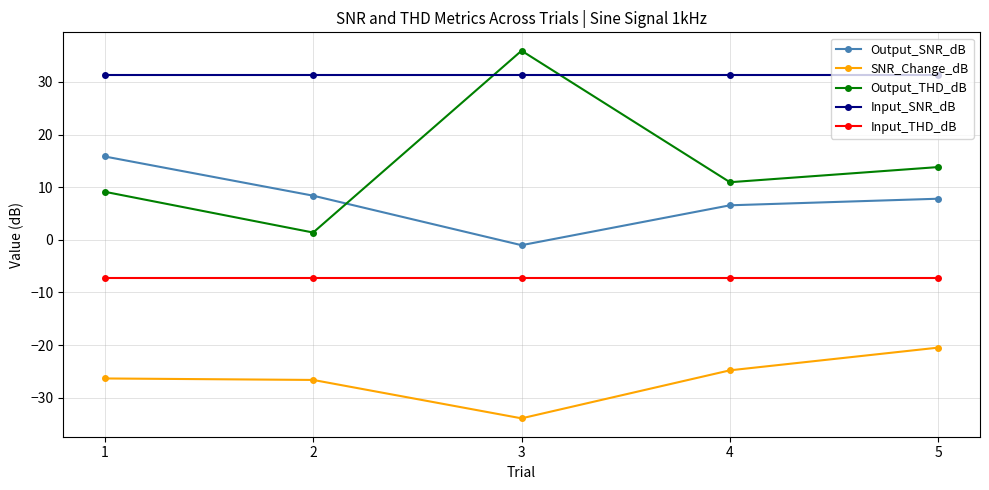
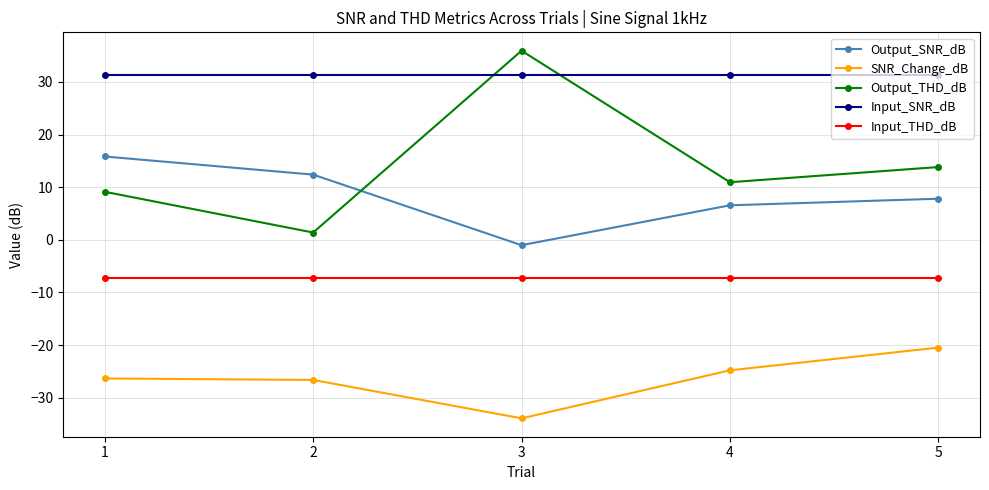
  {
    "Output_SNR_dB": {
      "1": 16,
-     "2": 8,
+     "2": 12,
      "3": -1,
      "4": 7,
      "5": 8
    },
    "SNR_Change_dB": {
      "1": -26,
      "2": -27,
      "3": -34,
      "4": -25,
      "5": -20
    },
    "Output_THD_dB": {
      "1": 9,
      "2": 1,
      "3": 36,
      "4": 11,
      "5": 14
    },
    "Input_SNR_dB": {
      "1": 31,
      "2": 31,
      "3": 31,
      "4": 31
    },
    "Input_THD_dB": {
      "1": -7,
      "2": -7,
      "3": -7,
      "4": -7,
      "5": -7
    }
  }
